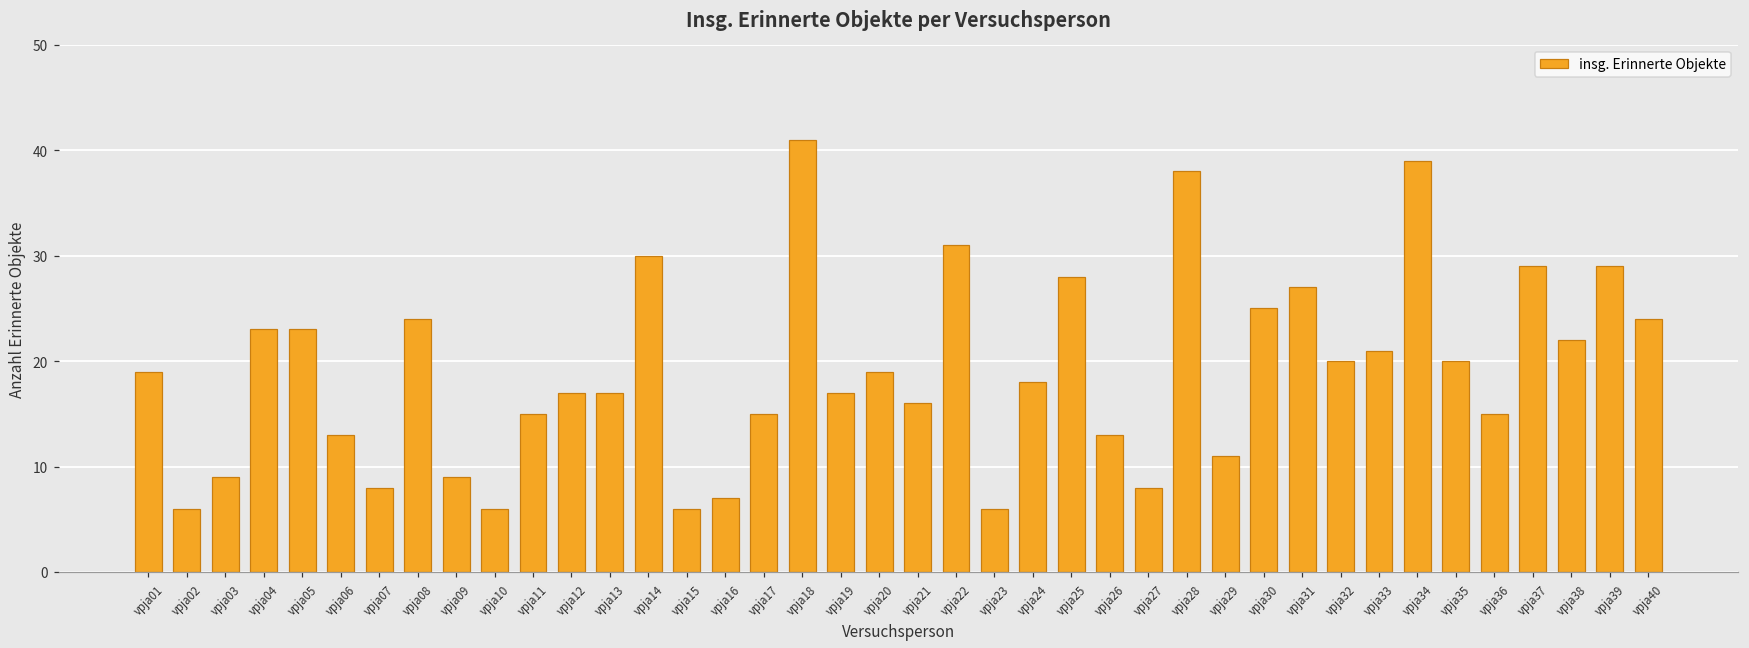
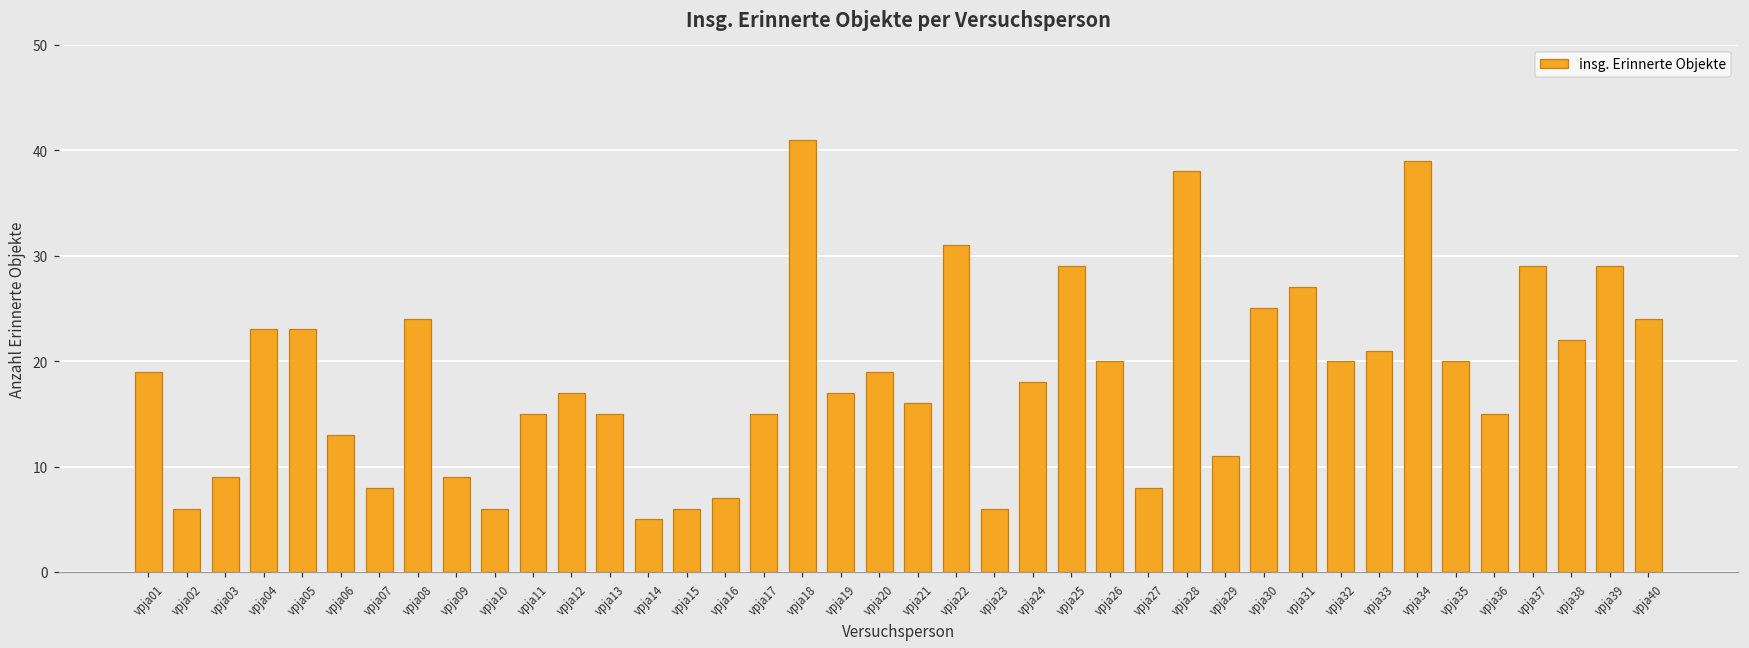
  {
    "vpja01": 19,
    "vpja02": 6,
    "vpja03": 9,
    "vpja04": 23,
    "vpja05": 23,
    "vpja06": 13,
    "vpja07": 8,
    "vpja08": 24,
    "vpja09": 9,
    "vpja10": 6,
    "vpja11": 15,
    "vpja12": 17,
-   "vpja13": 17,
-   "vpja14": 30,
+   "vpja13": 15,
+   "vpja14": 5,
    "vpja15": 6,
    "vpja16": 7,
    "vpja17": 15,
    "vpja18": 41,
    "vpja19": 17,
    "vpja20": 19,
    "vpja21": 16,
    "vpja22": 31,
    "vpja23": 6,
    "vpja24": 18,
-   "vpja25": 28,
-   "vpja26": 13,
+   "vpja25": 29,
+   "vpja26": 20,
    "vpja27": 8,
    "vpja28": 38,
    "vpja29": 11,
    "vpja30": 25,
    "vpja31": 27,
    "vpja32": 20,
    "vpja33": 21,
    "vpja34": 39,
    "vpja35": 20,
    "vpja36": 15,
    "vpja37": 29,
    "vpja38": 22,
    "vpja39": 29,
    "vpja40": 24
  }
